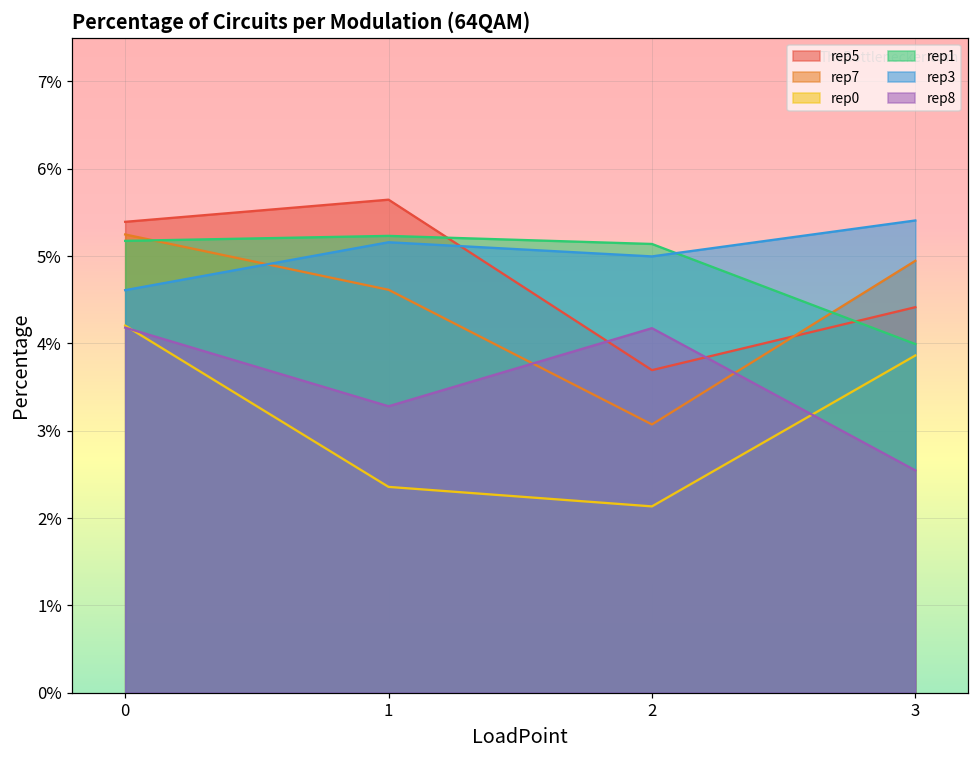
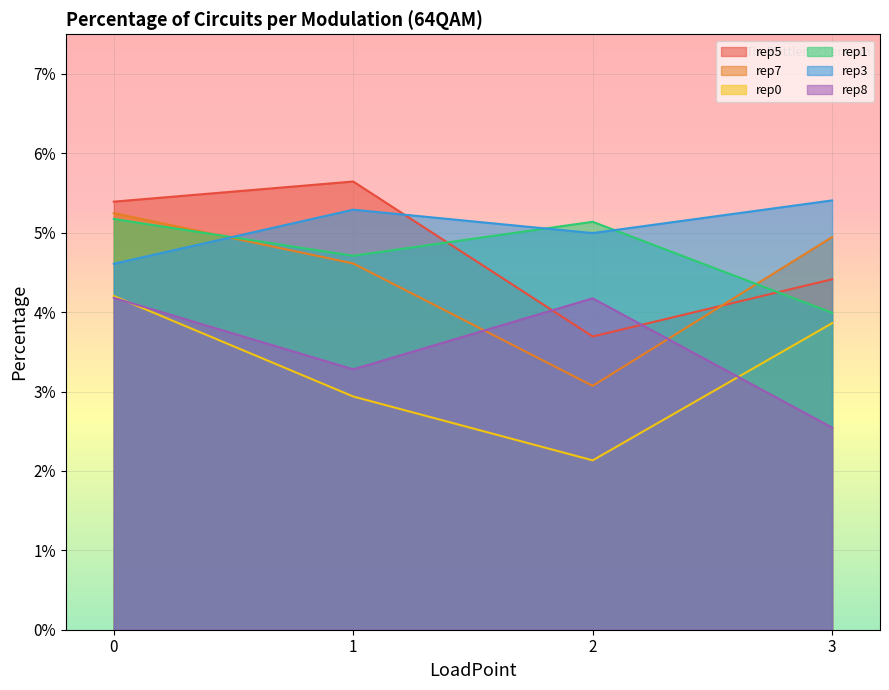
  {
    "rep0": {
-     "1": "2.4%",
+     "1": "2.9%",
      "2": "2.1%",
      "3": "3.9%"
    },
    "rep1": {
      "0": "5.2%",
-     "1": "5.2%",
+     "1": "4.7%",
      "2": "5.1%",
      "3": "4.0%"
    },
    "rep3": {
      "0": "4.6%",
-     "1": "5.2%",
+     "1": "5.3%",
      "2": "5.0%",
      "3": "5.4%"
    },
    "rep8": {
      "1": "3.3%",
      "2": "4.2%",
      "3": "2.5%"
    }
  }
